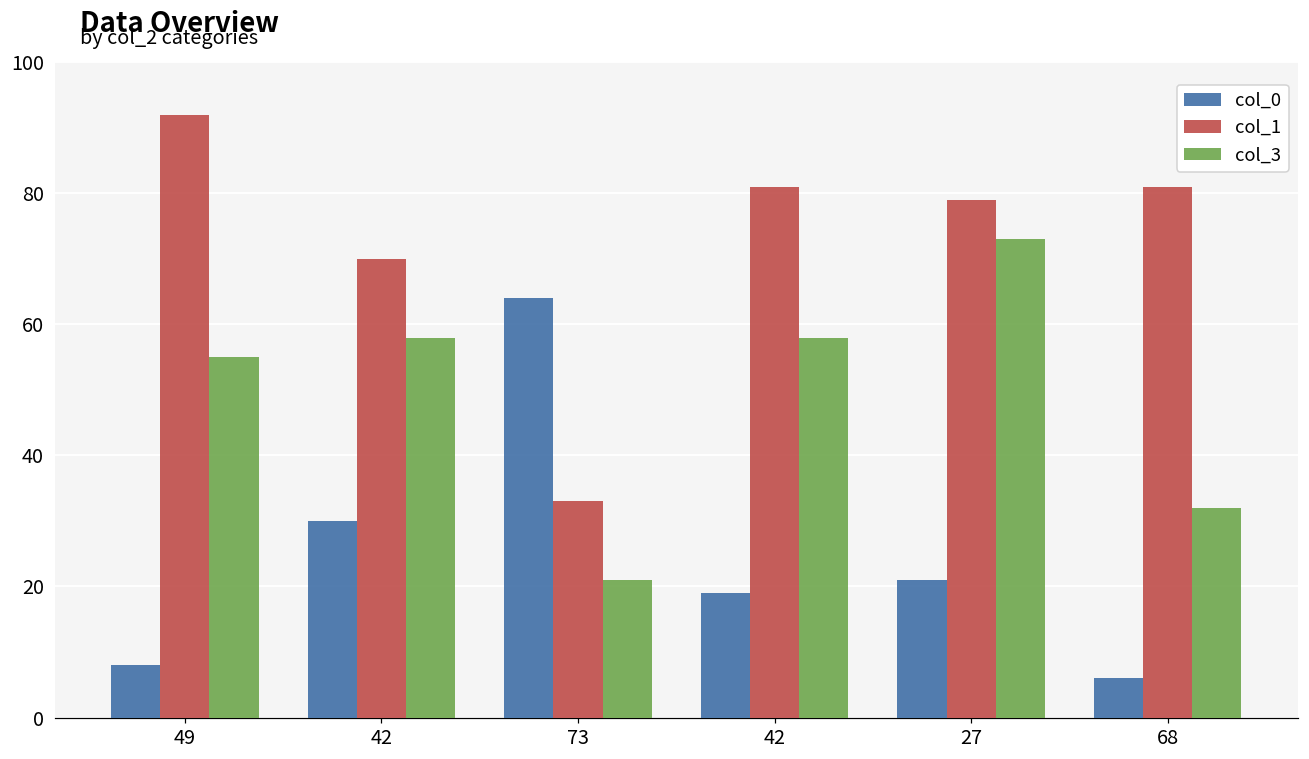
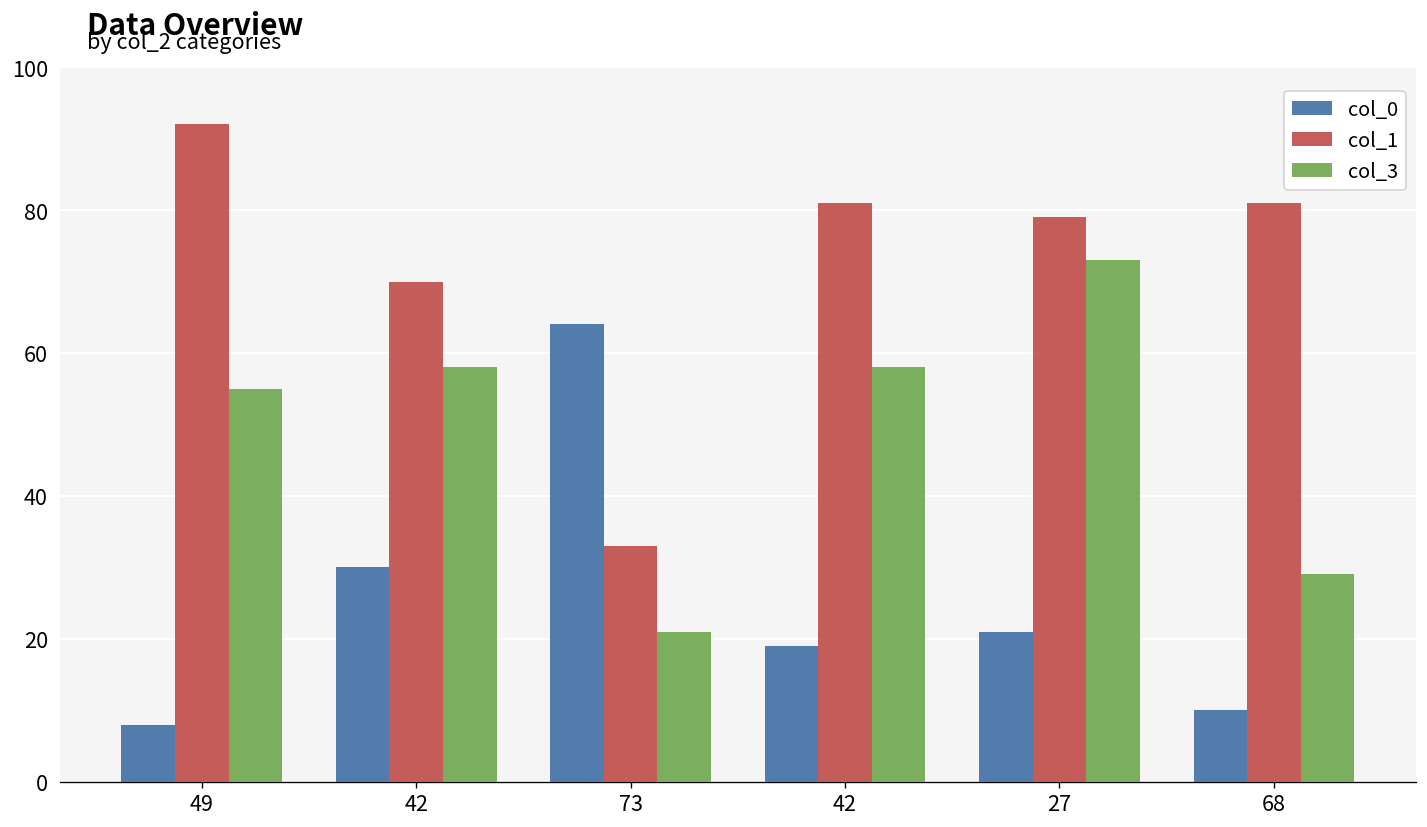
  {
    "col_0": {
      "49": 8,
      "73": 64,
      "27": 21,
-     "68": 6
+     "68": 10
    },
    "col_1": {
      "49": 92,
      "73": 33,
      "27": 79,
      "68": 81
    },
    "col_3": {
      "49": 55,
      "73": 21,
      "27": 73,
-     "68": 32
+     "68": 29
    }
  }
